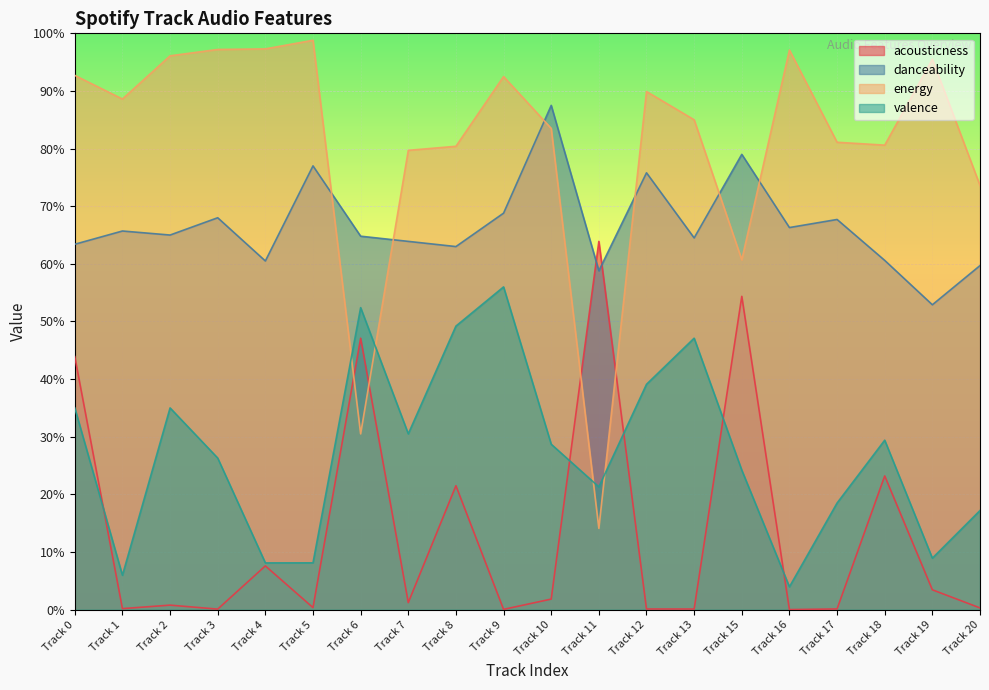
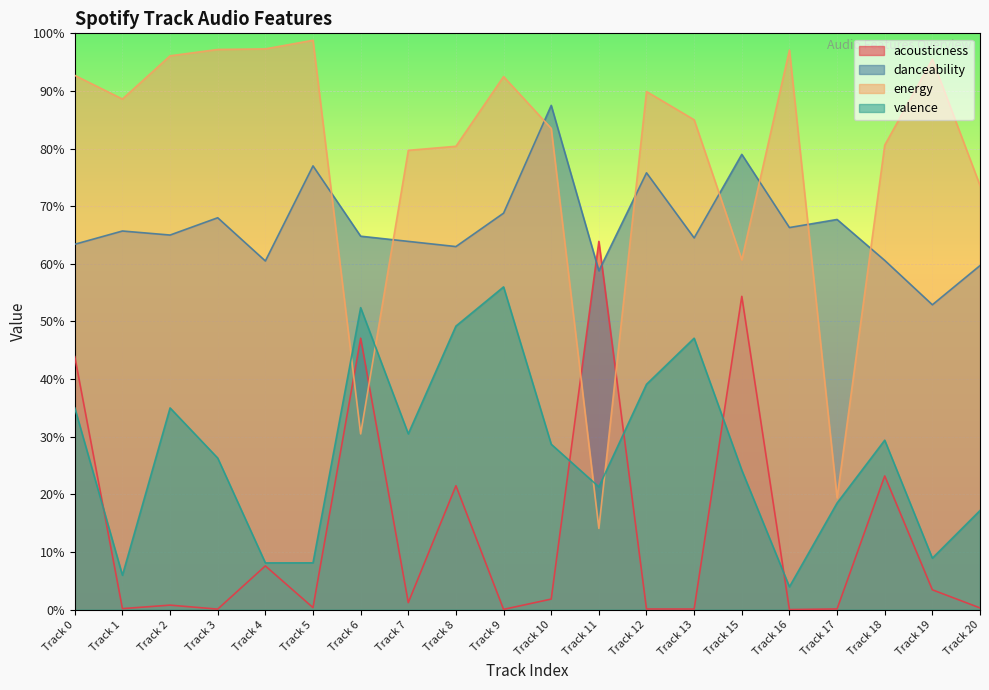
  {
    "acousticness": {
      "Track 0": "44%",
      "Track 1": "0%",
      "Track 2": "1%",
      "Track 3": "0%",
      "Track 4": "8%",
      "Track 5": "0%",
      "Track 6": "47%",
      "Track 7": "1%",
      "Track 8": "22%",
      "Track 9": "0%",
      "Track 10": "2%",
      "Track 11": "64%",
      "Track 12": "0%",
      "Track 13": "0%",
      "Track 15": "54%",
      "Track 16": "0%",
      "Track 17": "0%",
      "Track 18": "23%",
      "Track 19": "3%",
      "Track 20": "0%"
    },
    "energy": {
      "Track 0": "93%",
      "Track 1": "89%",
      "Track 2": "96%",
      "Track 3": "97%",
      "Track 4": "97%",
      "Track 5": "99%",
      "Track 6": "31%",
      "Track 7": "80%",
      "Track 8": "80%",
      "Track 9": "93%",
      "Track 10": "84%",
      "Track 11": "14%",
      "Track 12": "90%",
      "Track 13": "85%",
      "Track 15": "61%",
      "Track 16": "97%",
-     "Track 17": "81%",
+     "Track 17": "19%",
      "Track 18": "81%",
      "Track 20": "74%"
    }
  }
